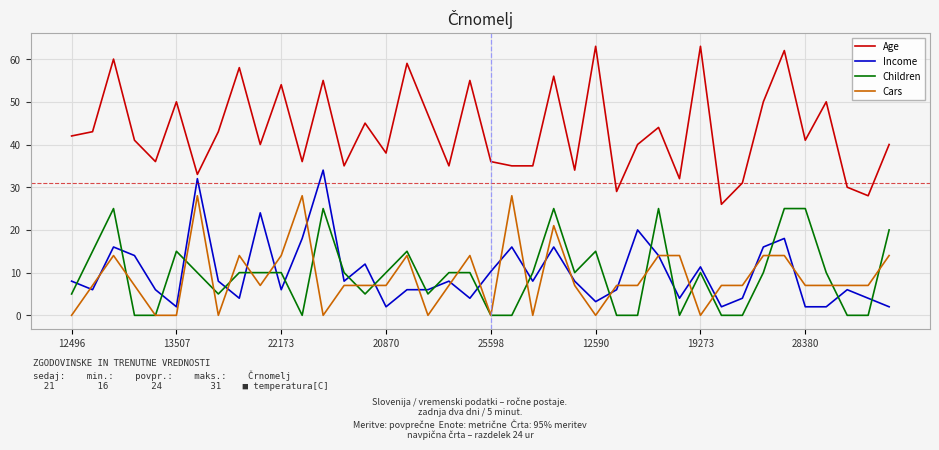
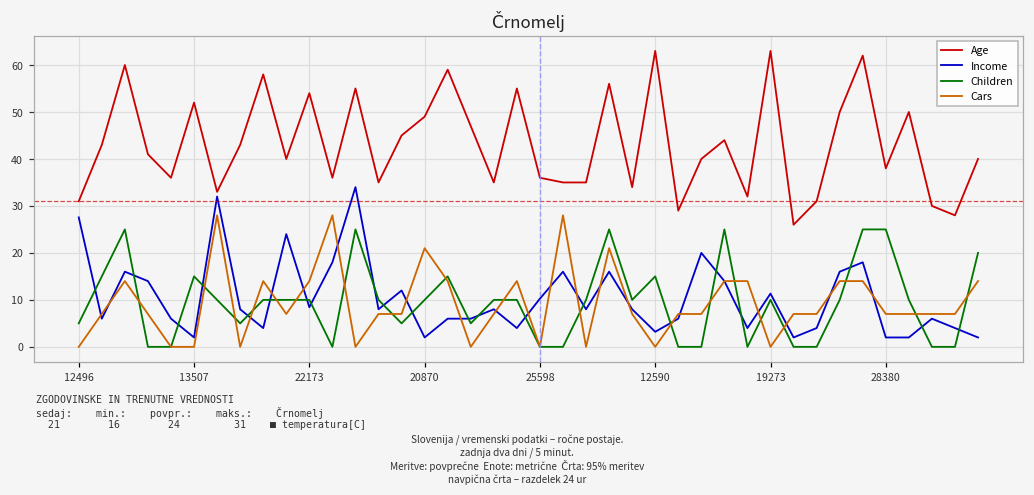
  {
    "Age": {
-     "12496": 42,
-     "13507": 50,
+     "12496": 31,
+     "13507": 52,
      "22173": 54,
-     "20870": 38,
+     "20870": 49,
      "25598": 36,
      "12590": 63,
      "19273": 63,
-     "28380": 41
+     "28380": 38
    },
    "Income": {
-     "12496": 8,
+     "12496": 28,
      "13507": 2,
-     "22173": 6,
+     "22173": 8,
      "20870": 2,
      "25598": 10,
      "12590": 3,
      "19273": 11,
      "28380": 2
    },
    "Children": {
      "12496": 5,
      "13507": 15,
      "22173": 10,
      "20870": 10,
      "12590": 15,
      "19273": 10,
      "28380": 25
    },
    "Cars": {
      "12496": 0,
      "13507": 0,
      "22173": 14,
-     "20870": 7,
+     "20870": 21,
      "12590": 0,
      "19273": 0,
      "28380": 7
    }
  }
